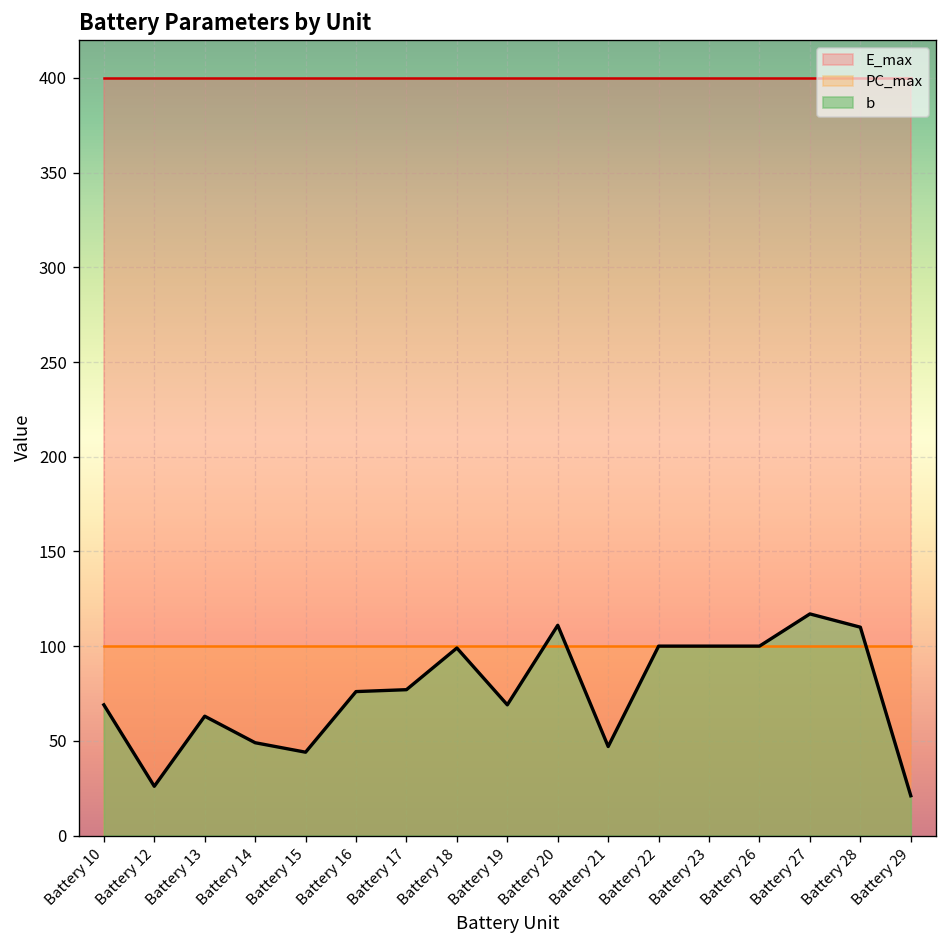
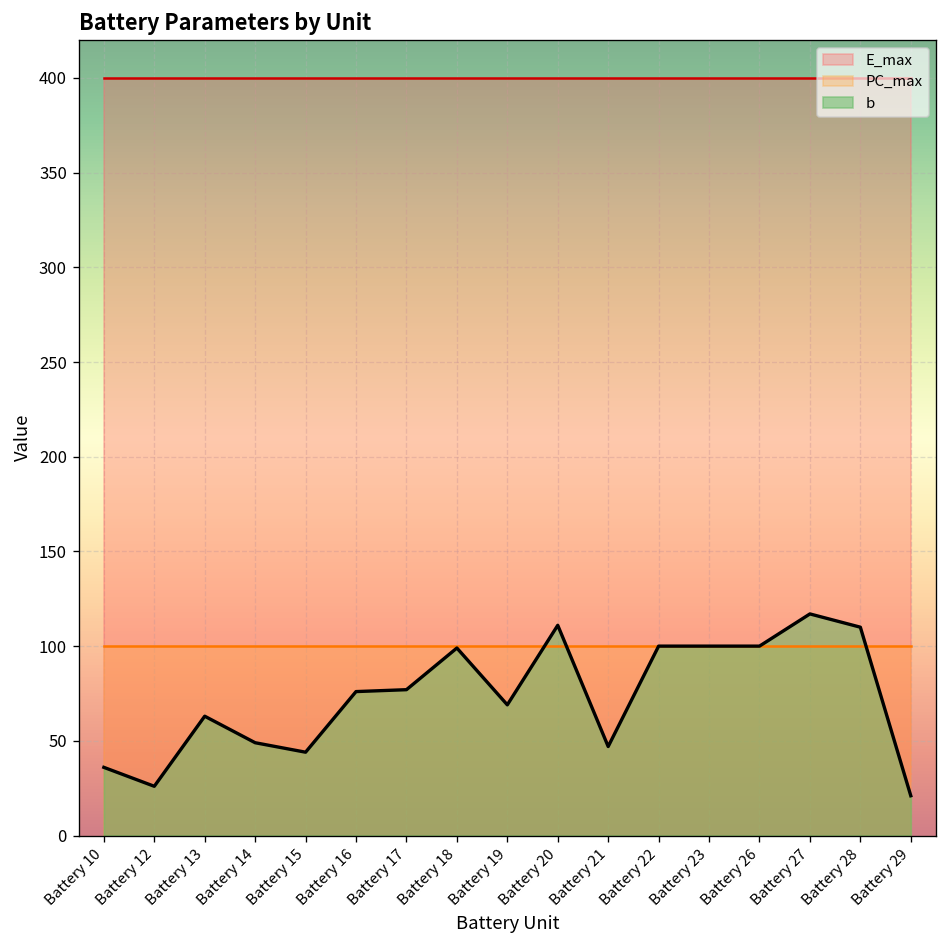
  {
    "b": {
-     "Battery 10": 69,
+     "Battery 10": 36,
      "Battery 12": 26,
      "Battery 13": 63,
      "Battery 14": 49,
      "Battery 15": 44,
      "Battery 16": 76,
      "Battery 17": 77,
      "Battery 19": 69,
      "Battery 20": 111,
      "Battery 21": 47,
      "Battery 27": 117,
      "Battery 28": 110,
      "Battery 29": 21
    }
  }
